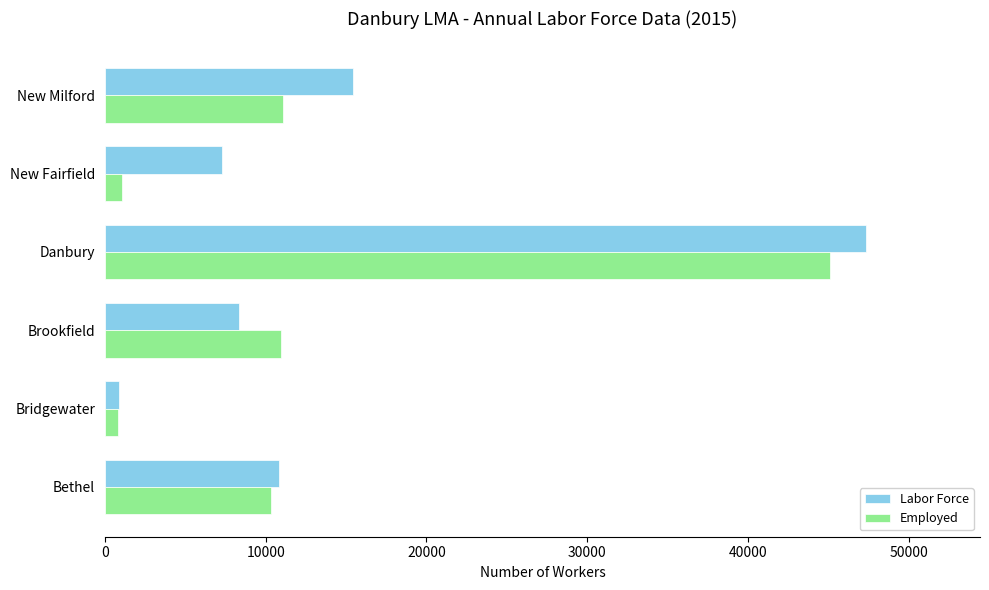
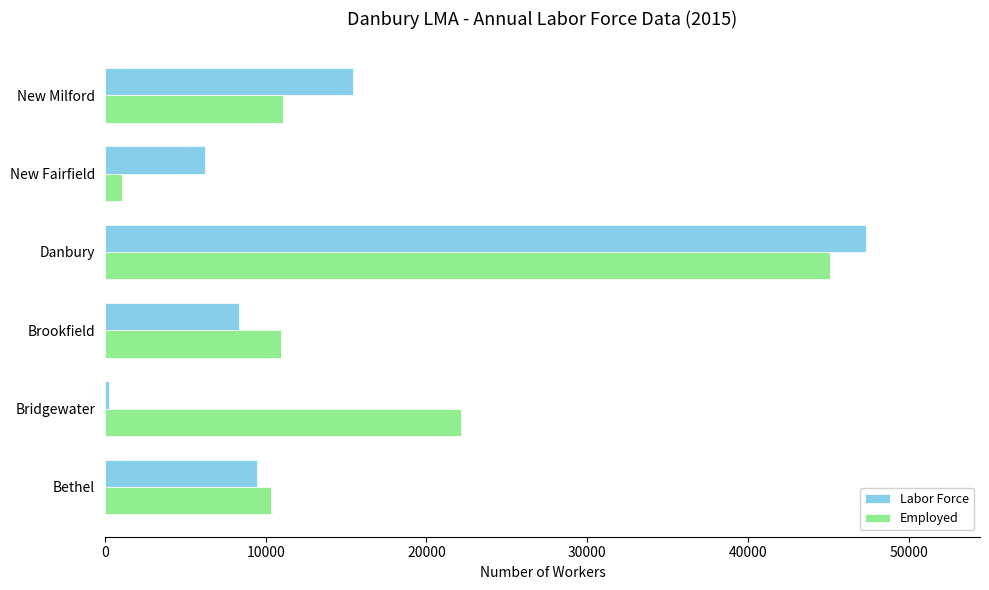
  {
    "Labor Force": {
      "New Milford": 15400,
-     "New Fairfield": 7300,
+     "New Fairfield": 6200,
      "Danbury": 47300,
      "Brookfield": 8400,
-     "Bridgewater": 800,
-     "Bethel": 10800
+     "Bridgewater": 300,
+     "Bethel": 9400
    },
    "Employed": {
      "New Milford": 11100,
      "New Fairfield": 1000,
      "Danbury": 45100,
      "Brookfield": 11000,
-     "Bridgewater": 800,
+     "Bridgewater": 22100,
      "Bethel": 10300
    }
  }
